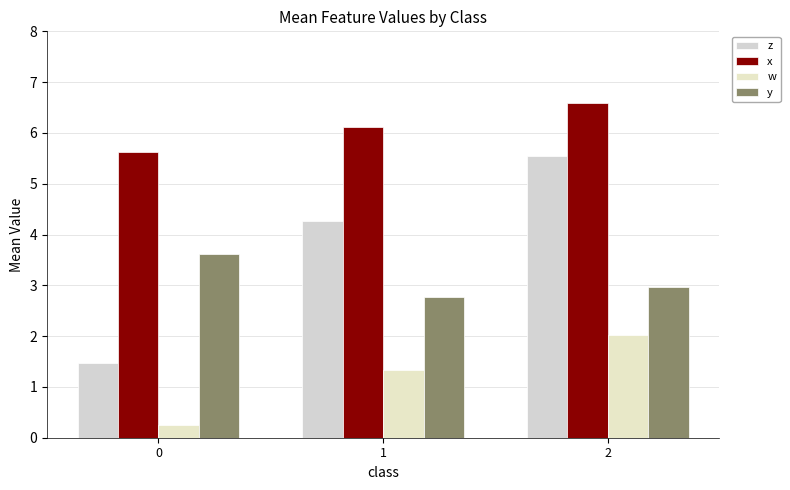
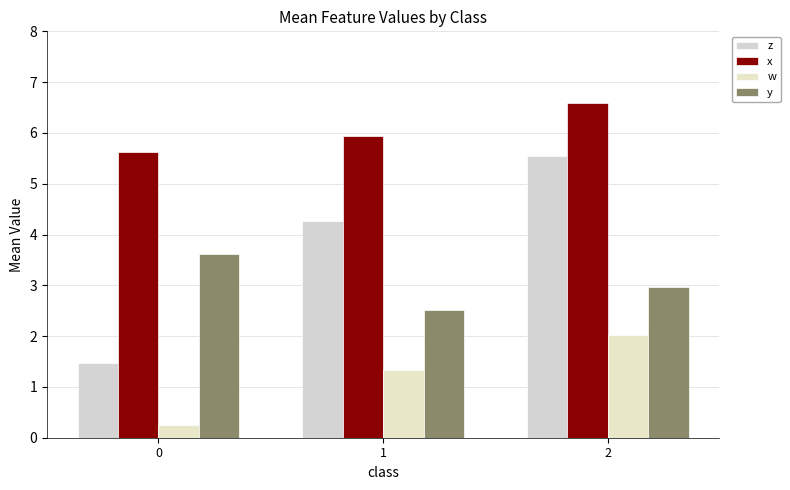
  {
    "x": {
      "0": 5.6,
-     "1": 6.1,
+     "1": 5.9,
      "2": 6.6
    },
    "y": {
      "0": 3.6,
-     "1": 2.8,
+     "1": 2.5,
      "2": 3.0
    }
  }
